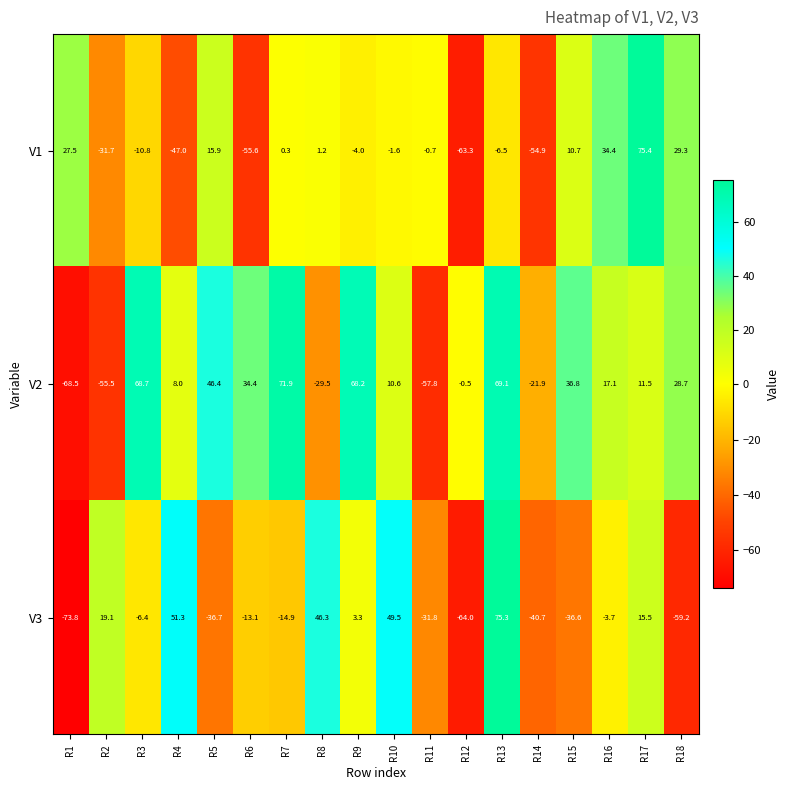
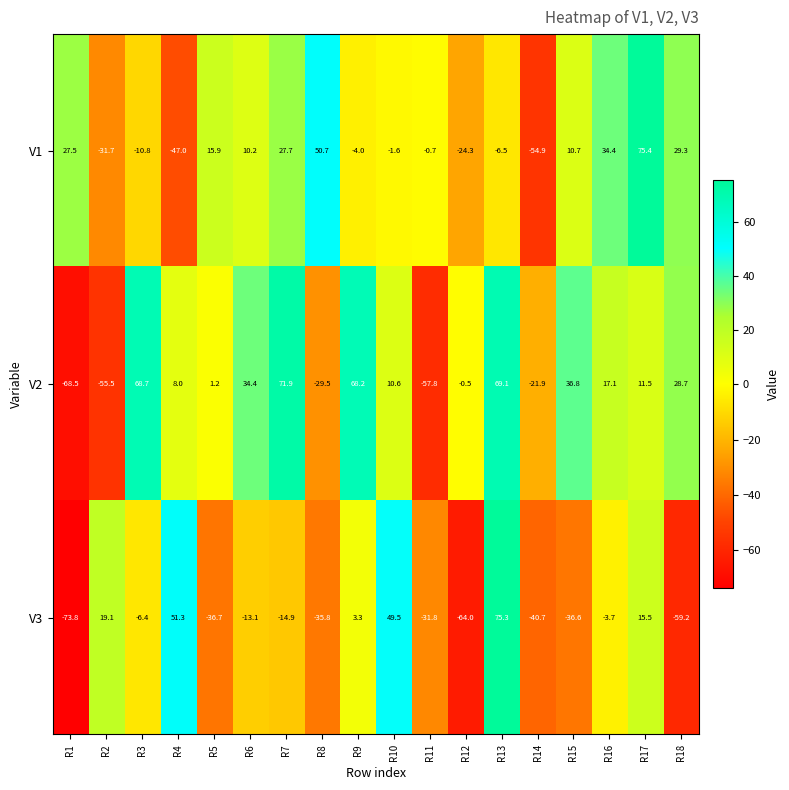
  {
    "V1": {
      "R1": 27.5,
      "R2": -31.7,
      "R3": -10.8,
      "R4": -47.0,
      "R5": 15.9,
-     "R6": -55.6,
-     "R7": 0.3,
-     "R8": 1.2,
+     "R6": 10.2,
+     "R7": 27.7,
+     "R8": 50.7,
      "R9": -4.0,
      "R10": -1.6,
      "R11": -0.7,
-     "R12": -63.3,
+     "R12": -24.3,
      "R13": -6.5,
      "R14": -54.9,
      "R15": 10.7,
      "R16": 34.4,
      "R17": 75.4,
      "R18": 29.3
    },
    "V2": {
      "R1": -68.5,
      "R2": -55.5,
      "R3": 68.7,
      "R4": 8.0,
-     "R5": 46.4,
+     "R5": 1.2,
      "R6": 34.4,
      "R7": 71.9,
      "R8": -29.5,
      "R9": 68.2,
      "R10": 10.6,
      "R11": -57.8,
      "R12": -0.5,
      "R13": 69.1,
      "R14": -21.9,
      "R15": 36.8,
      "R16": 17.1,
      "R17": 11.5,
      "R18": 28.7
    },
    "V3": {
      "R1": -73.8,
      "R2": 19.1,
      "R3": -6.4,
      "R4": 51.3,
      "R5": -36.7,
      "R6": -13.1,
      "R7": -14.9,
-     "R8": 46.3,
+     "R8": -35.8,
      "R9": 3.3,
      "R10": 49.5,
      "R11": -31.8,
      "R12": -64.0,
      "R13": 75.3,
      "R14": -40.7,
      "R15": -36.6,
      "R16": -3.7,
      "R17": 15.5,
      "R18": -59.2
    }
  }
